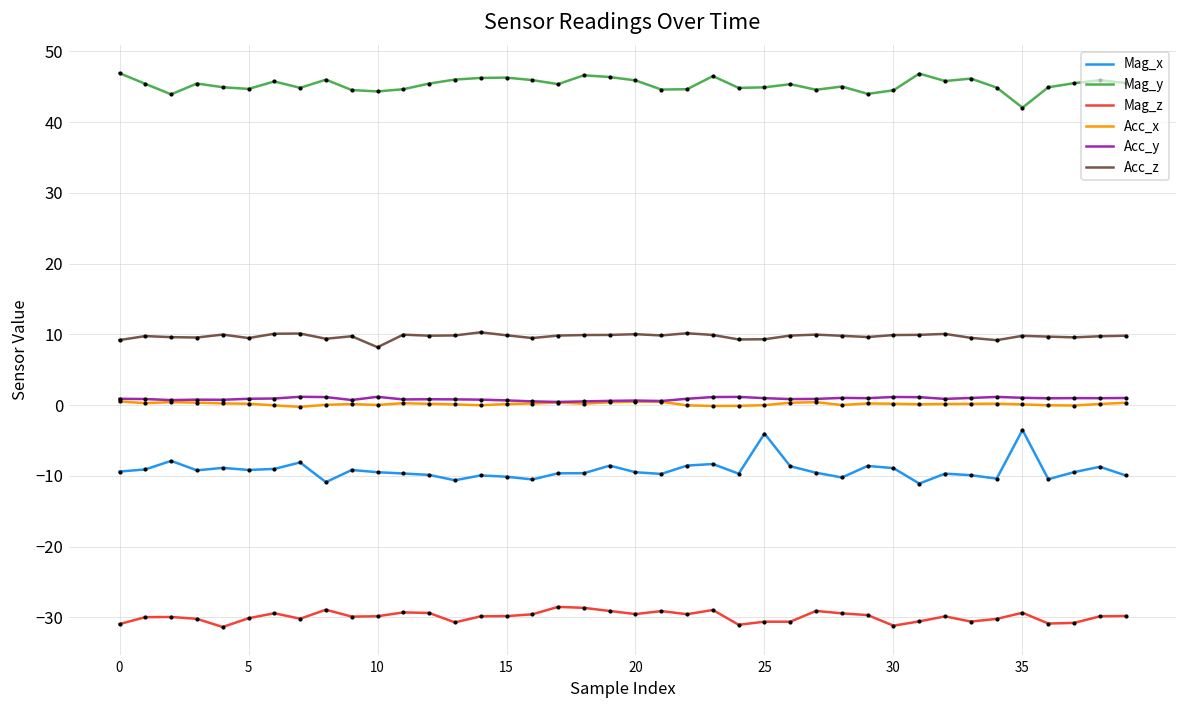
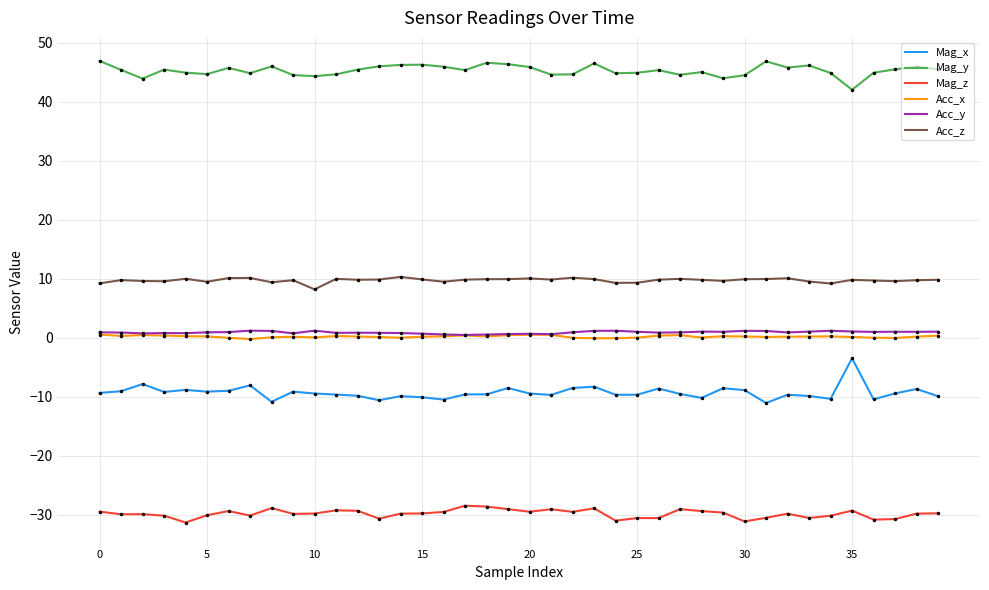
  {
    "Mag_x": {
      "0": -9,
      "5": -9,
      "10": -9,
      "15": -10,
      "20": -9,
-     "25": -4,
+     "25": -10,
      "30": -9,
      "35": -4
    },
    "Mag_y": {
      "0": 47,
      "5": 45,
      "10": 44,
      "15": 46,
      "20": 46,
      "25": 45,
      "30": 45,
      "35": 42
    },
    "Mag_z": {
-     "0": -31,
+     "0": -30,
      "5": -30,
      "10": -30,
      "15": -30,
      "20": -30,
      "25": -31,
      "30": -31,
      "35": -29
    },
    "Acc_x": {
      "5": 0,
      "10": 0,
      "15": 0,
      "25": 0,
      "30": 0,
      "35": 0
    },
    "Acc_y": {
      "5": 1,
      "10": 1,
      "15": 1,
      "25": 1,
      "30": 1,
      "35": 1
    },
    "Acc_z": {
      "0": 9,
      "5": 9,
      "10": 8,
      "15": 10,
      "20": 10,
      "25": 9,
      "30": 10,
      "35": 10
    }
  }
